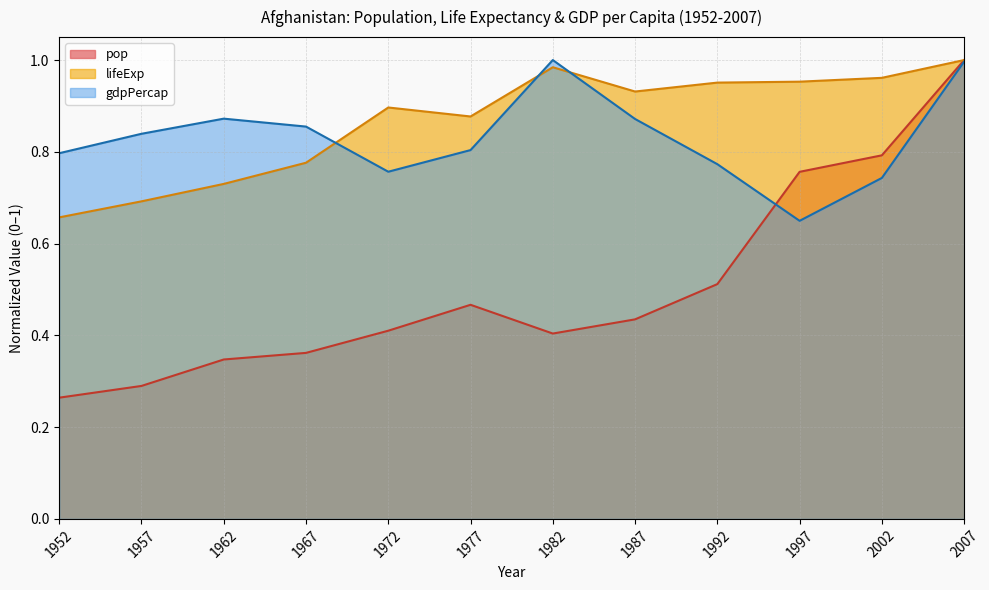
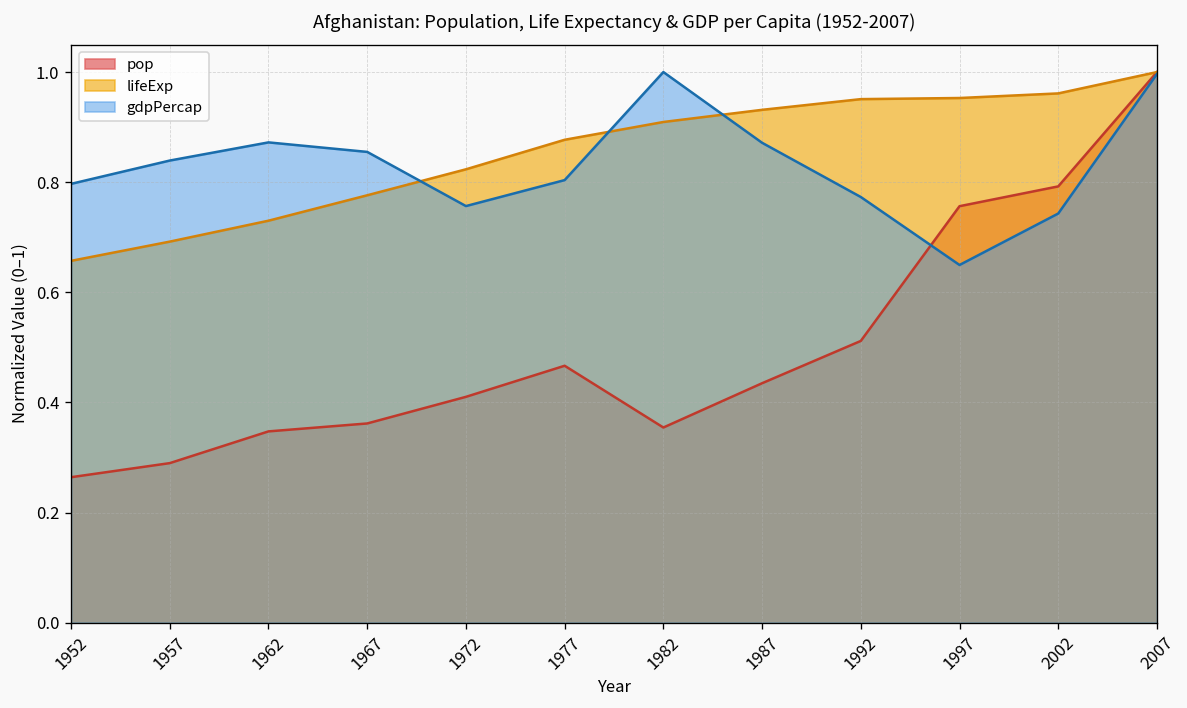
  {
    "pop": {
      "1952": 0.26,
      "1957": 0.29,
      "1962": 0.35,
      "1967": 0.36,
      "1972": 0.41,
      "1977": 0.47,
-     "1982": 0.40,
+     "1982": 0.35,
      "1987": 0.43,
      "1992": 0.51,
      "1997": 0.76,
      "2002": 0.79
    },
    "lifeExp": {
      "1952": 0.66,
      "1957": 0.69,
      "1962": 0.73,
      "1967": 0.78,
-     "1972": 0.90,
+     "1972": 0.82,
      "1977": 0.88,
-     "1982": 0.98,
+     "1982": 0.91,
      "1987": 0.93,
      "1992": 0.95,
      "1997": 0.95,
      "2002": 0.96
    },
    "gdpPercap": {
      "1952": 0.80,
      "1957": 0.84,
      "1962": 0.87,
      "1967": 0.85,
      "1972": 0.76,
      "1977": 0.80,
      "1982": 1.00,
      "1987": 0.87,
      "1992": 0.77,
      "1997": 0.65,
      "2002": 0.74
    }
  }
